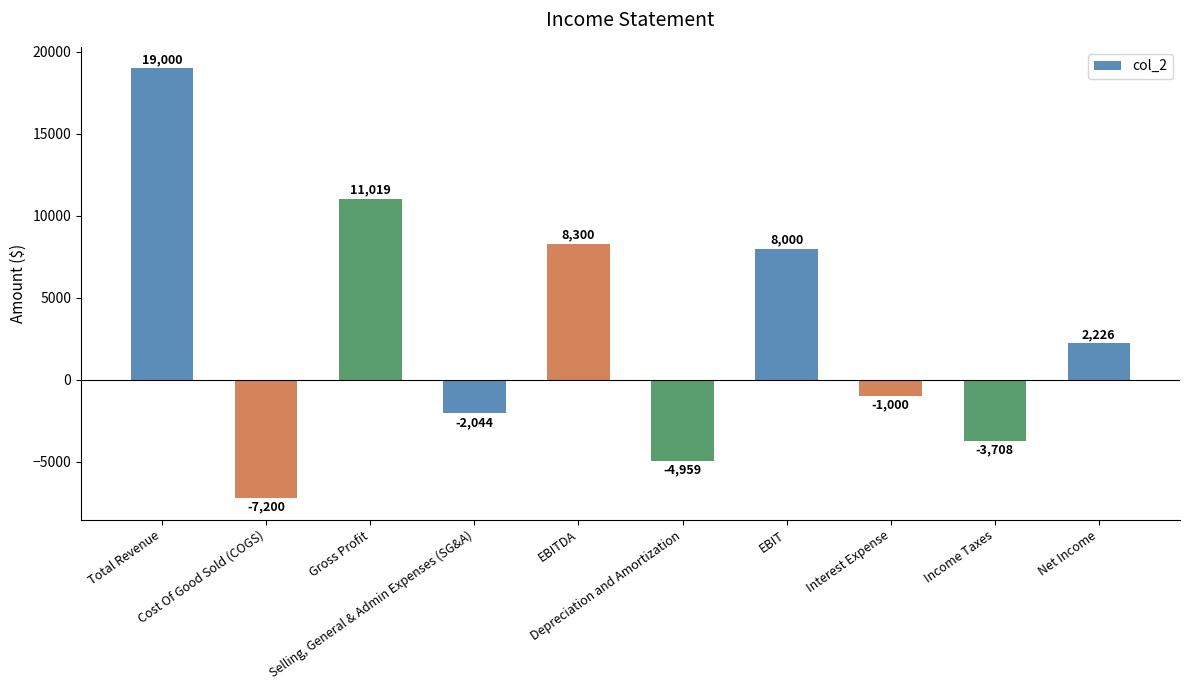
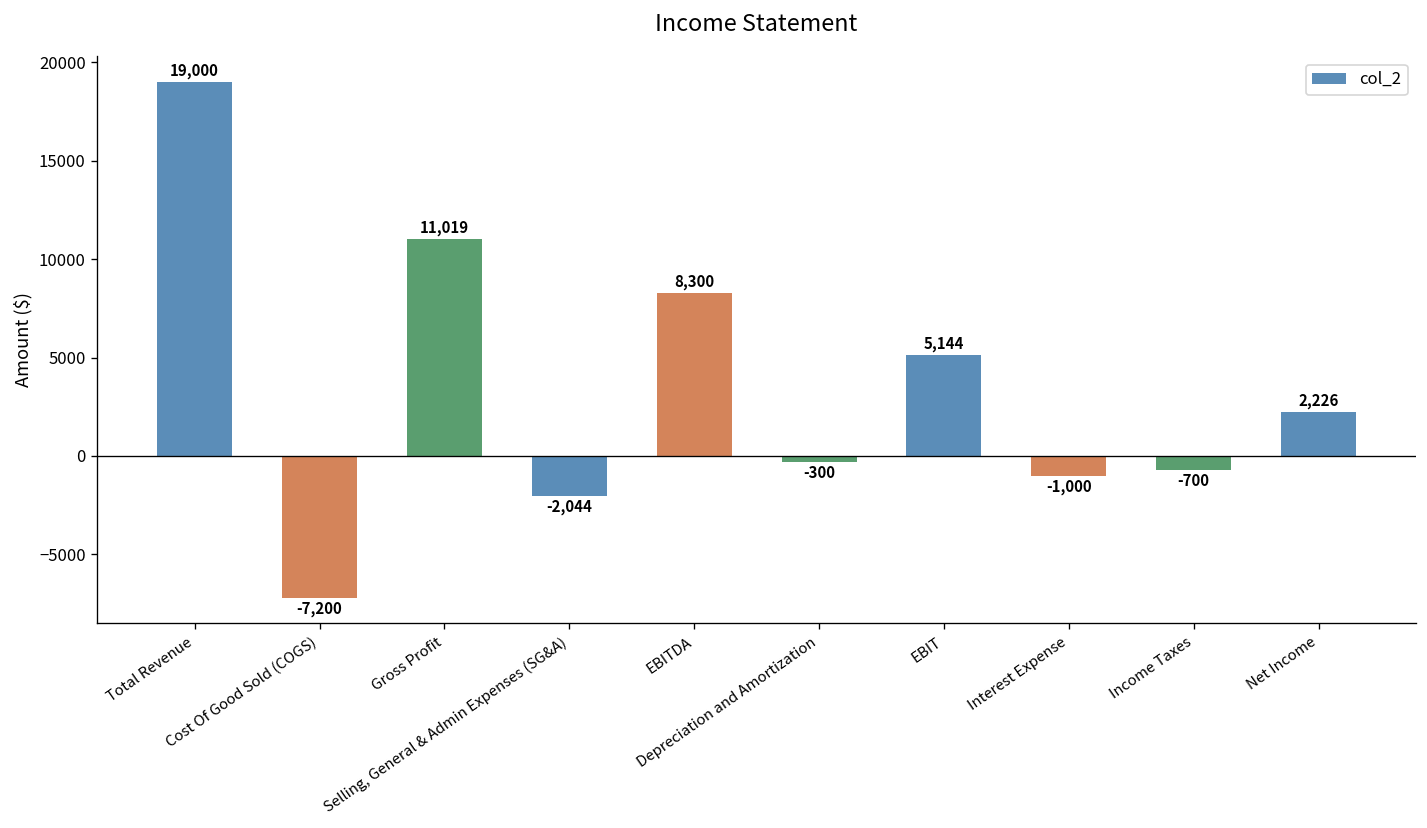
  {
    "Total Revenue": "19,000",
    "Cost Of Good Sold (COGS)": "-7,200",
    "Gross Profit": "11,019",
    "Selling, General & Admin Expenses (SG&A)": "-2,044",
    "EBITDA": "8,300",
-   "Depreciation and Amortization": "-4,959",
-   "EBIT": "8,000",
+   "Depreciation and Amortization": "-300",
+   "EBIT": "5,144",
    "Interest Expense": "-1,000",
-   "Income Taxes": "-3,708",
+   "Income Taxes": "-700",
    "Net Income": "2,226"
  }
